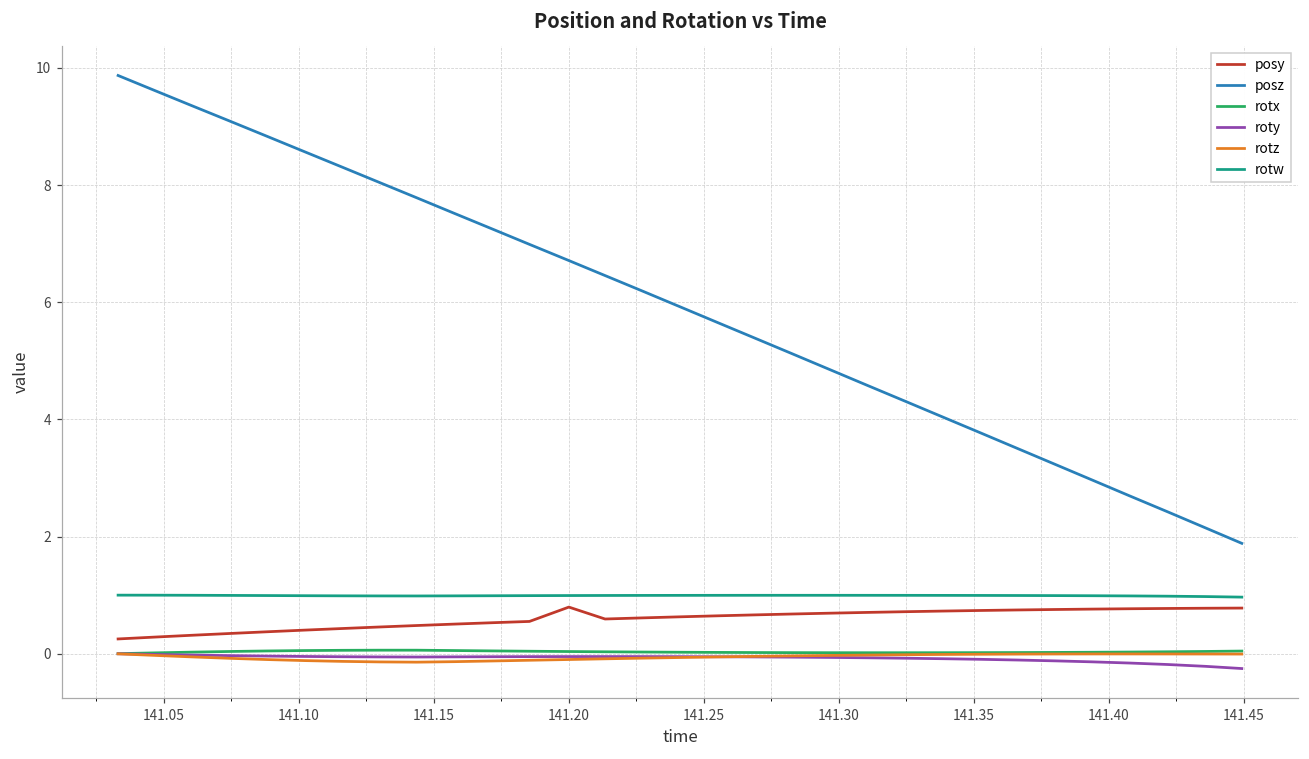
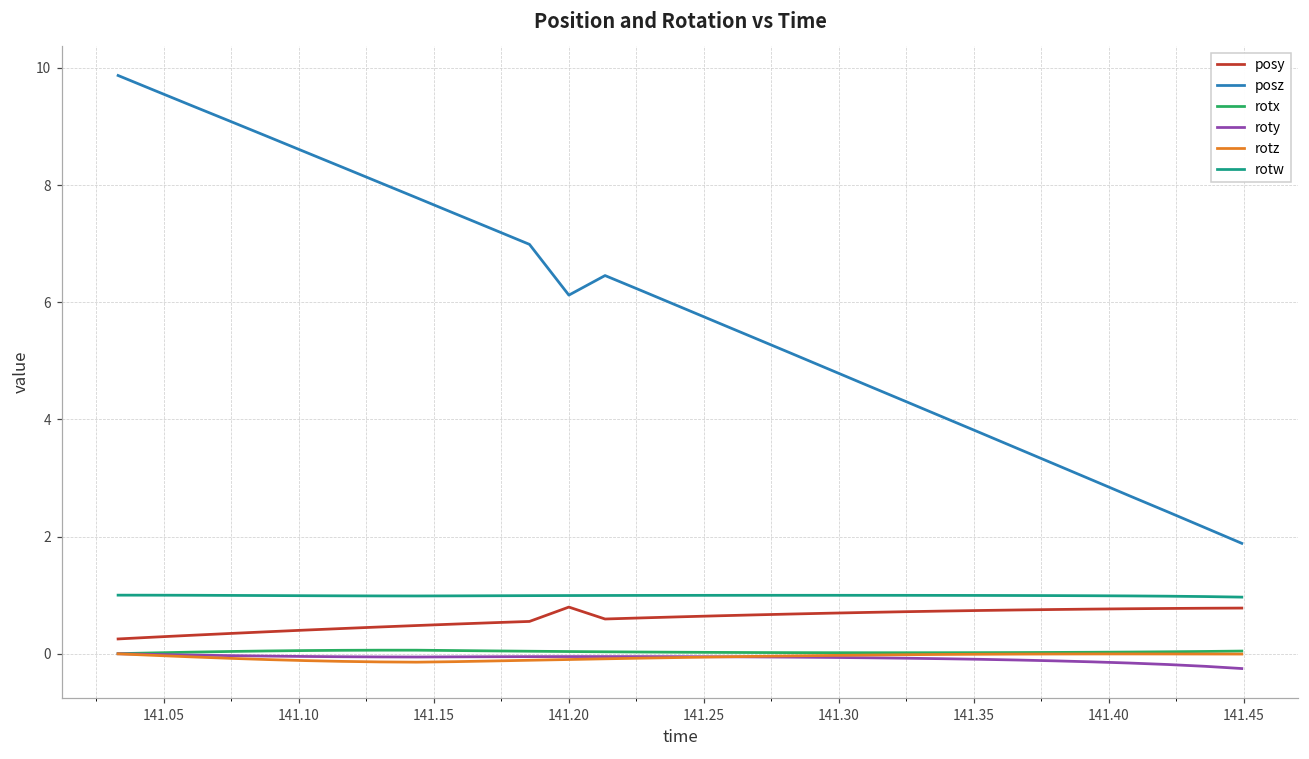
  {
    "posy": {
      "141.20": 0.8
    },
    "posz": {
-     "141.20": 6.7
+     "141.20": 6.1
    },
    "roty": {
      "141.20": 0.0
    },
    "rotz": {
      "141.20": -0.1
    }
  }
